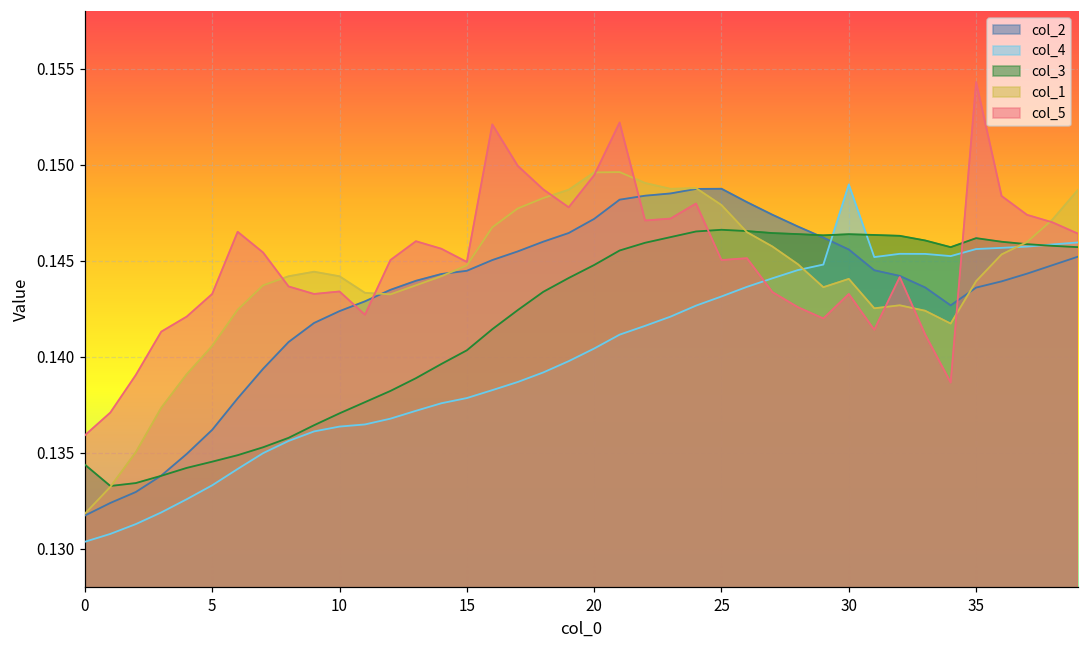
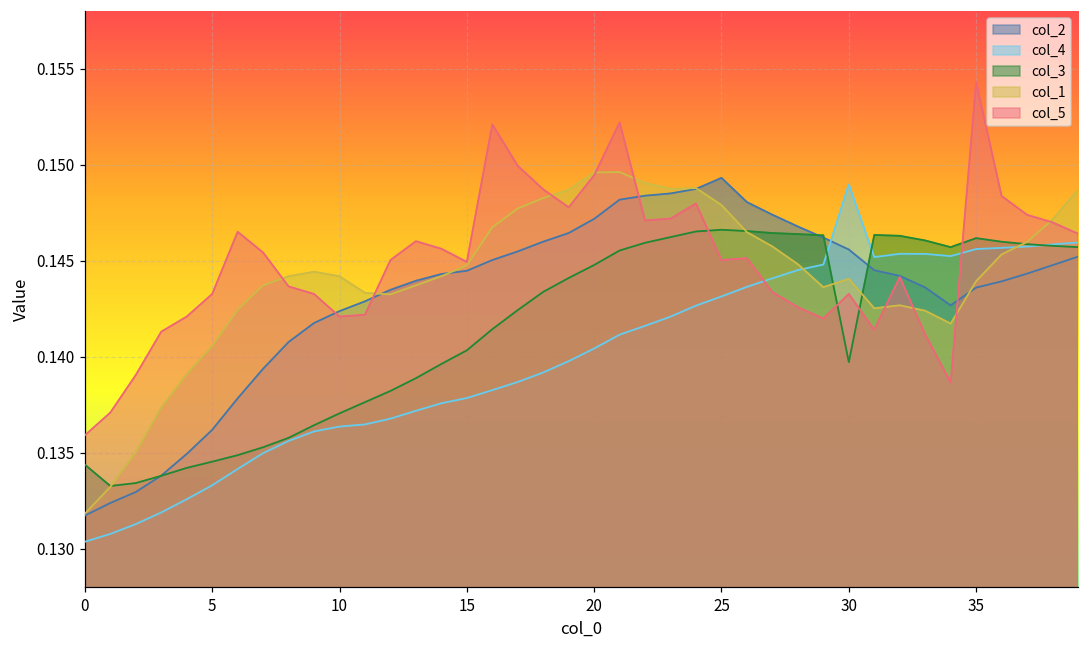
  {
    "col_2": {
      "5": 0.1362,
      "10": 0.1424,
      "15": 0.1445,
      "20": 0.1472,
-     "25": 0.1487,
+     "25": 0.1493,
      "30": 0.1456,
      "35": 0.1436
    },
    "col_4": {
      "0": 0.1304,
      "5": 0.1333,
      "10": 0.1364,
      "15": 0.1378,
      "20": 0.1404,
      "25": 0.1431,
      "30": 0.1490,
      "35": 0.1456
    },
    "col_3": {
      "0": 0.1344,
      "5": 0.1345,
      "10": 0.1370,
      "15": 0.1403,
      "20": 0.1448,
      "25": 0.1466,
-     "30": 0.1464,
+     "30": 0.1397,
      "35": 0.1462
    },
    "col_1": {
      "5": 0.1406,
      "10": 0.1442,
      "15": 0.1448,
      "25": 0.1479,
      "30": 0.1440,
      "35": 0.1439
    },
    "col_5": {
      "0": 0.1359,
      "5": 0.1433,
-     "10": 0.1434,
+     "10": 0.1421,
      "15": 0.1449,
      "25": 0.1450,
      "30": 0.1433,
      "35": 0.1543
    }
  }
